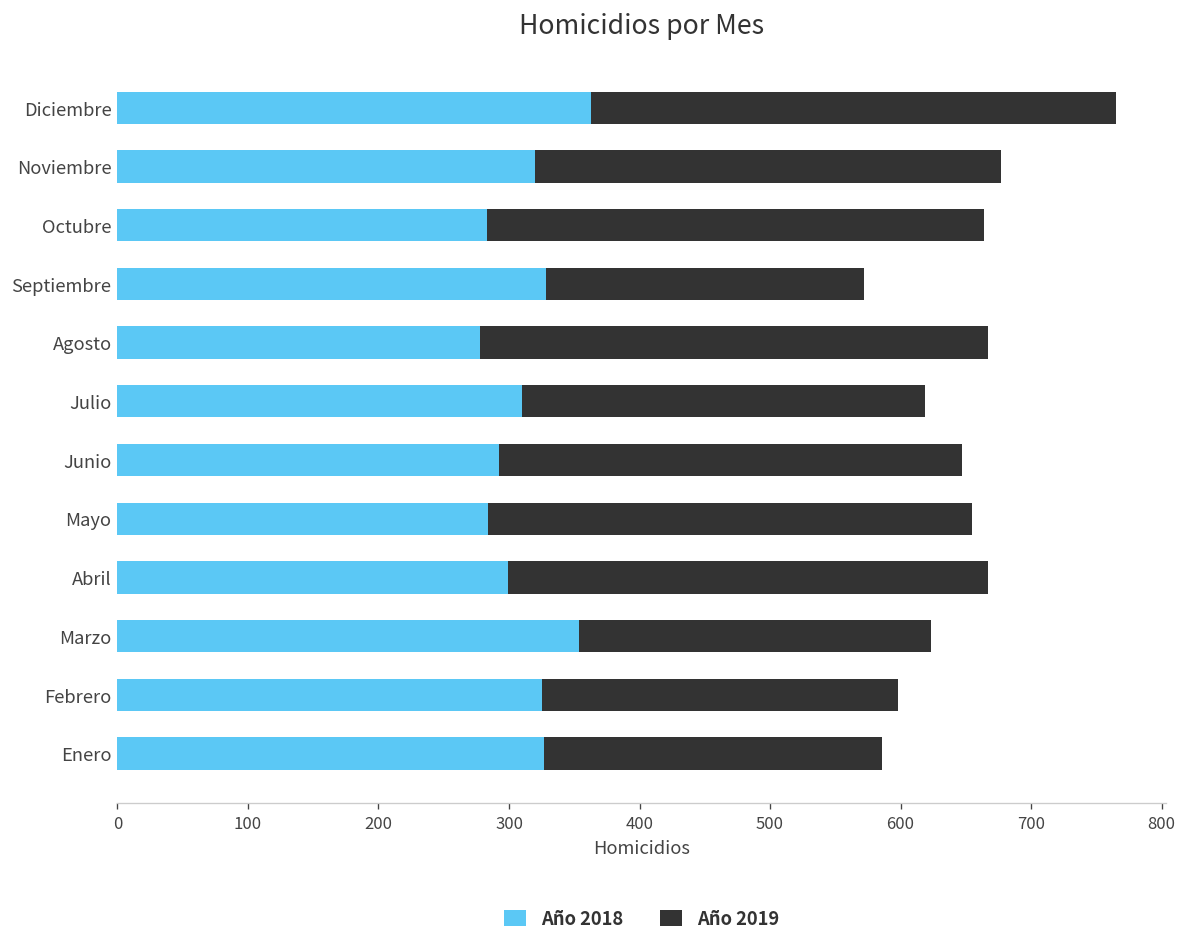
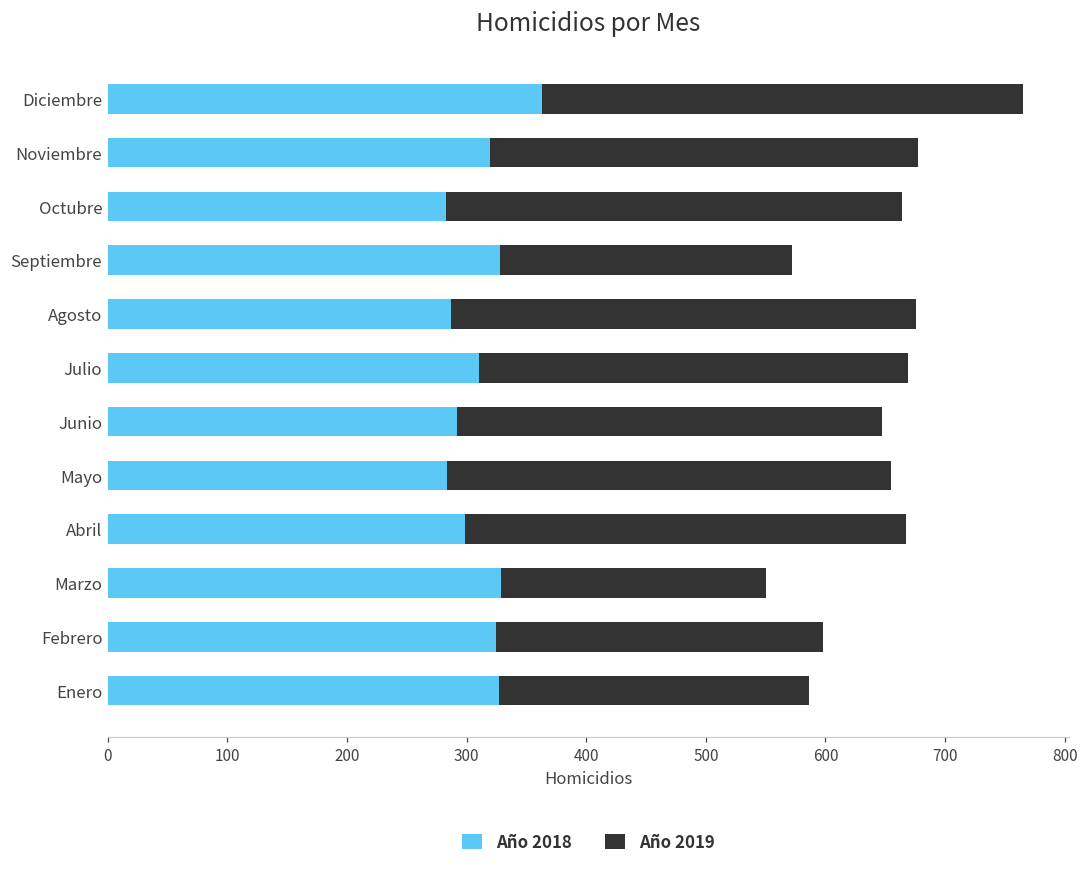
  {
    "Año 2018": {
      "Diciembre": 363,
      "Noviembre": 320,
      "Octubre": 283,
      "Septiembre": 328,
-     "Agosto": 278,
+     "Agosto": 287,
      "Julio": 310,
      "Junio": 292,
      "Mayo": 284,
      "Abril": 299,
-     "Marzo": 354,
+     "Marzo": 329,
      "Febrero": 325,
      "Enero": 327
    },
    "Año 2019": {
      "Diciembre": 402,
      "Noviembre": 357,
      "Octubre": 381,
      "Septiembre": 244,
      "Agosto": 389,
-     "Julio": 309,
+     "Julio": 359,
      "Junio": 355,
      "Mayo": 371,
      "Abril": 368,
-     "Marzo": 269,
+     "Marzo": 221,
      "Febrero": 273,
      "Enero": 259
    }
  }
